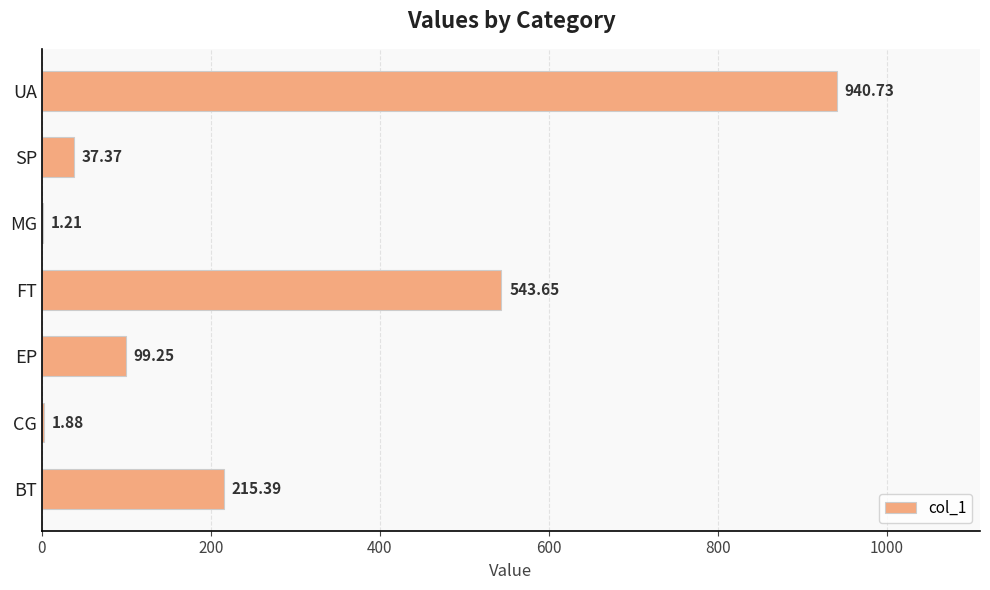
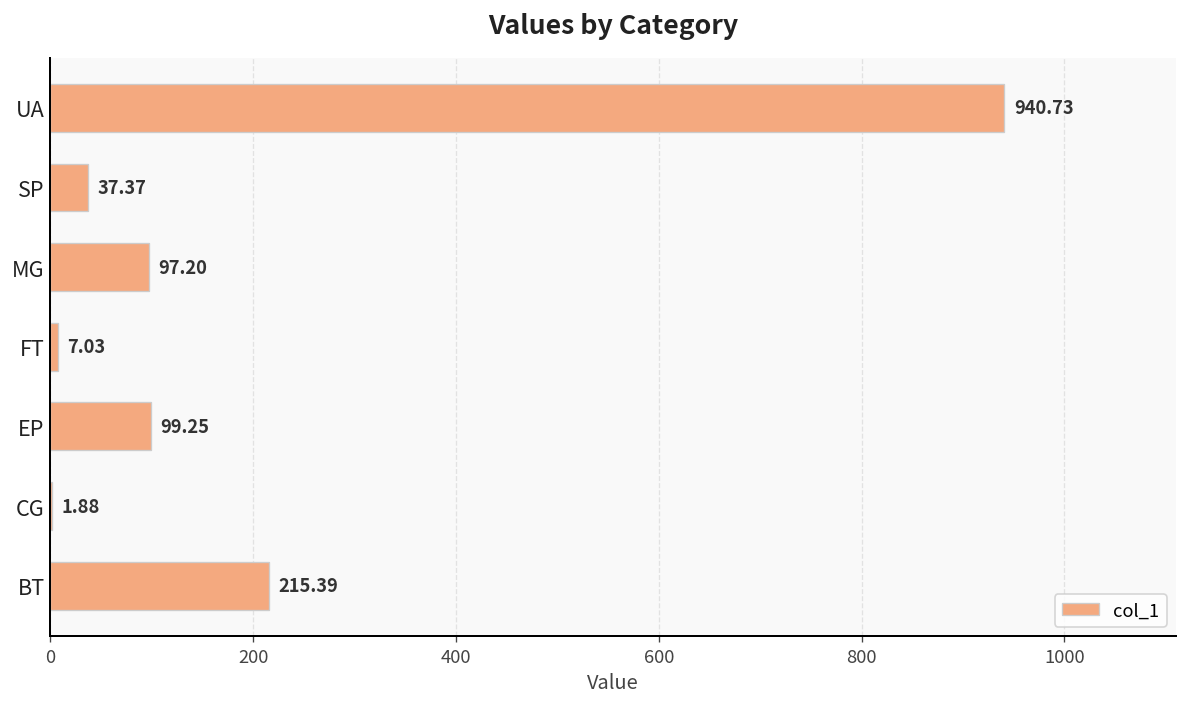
  {
    "UA": 940.73,
    "SP": 37.37,
-   "MG": 1.21,
-   "FT": 543.65,
+   "MG": 97.20,
+   "FT": 7.03,
    "EP": 99.25,
    "CG": 1.88,
    "BT": 215.39
  }
